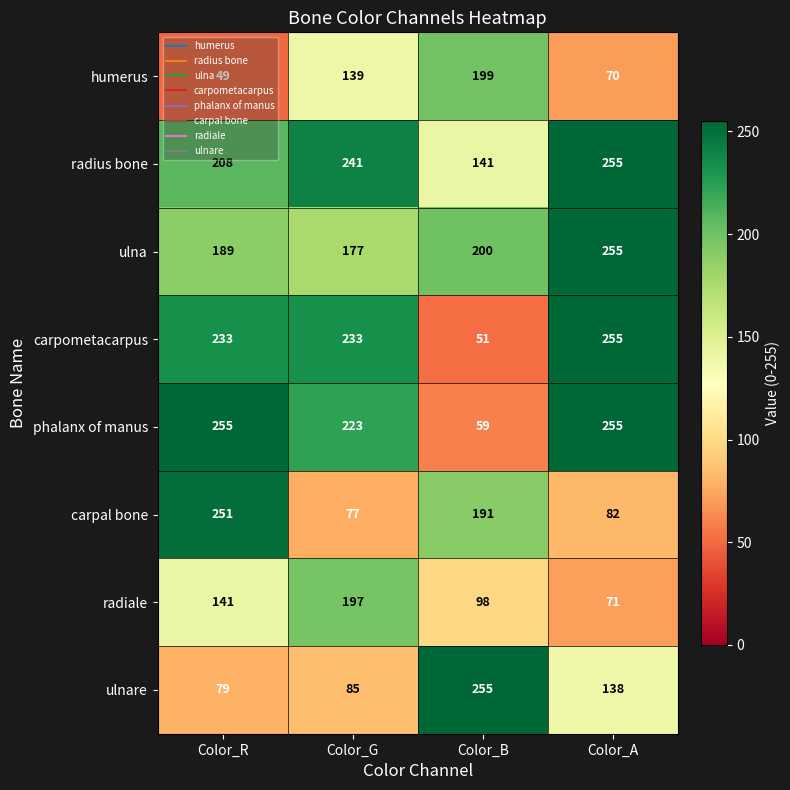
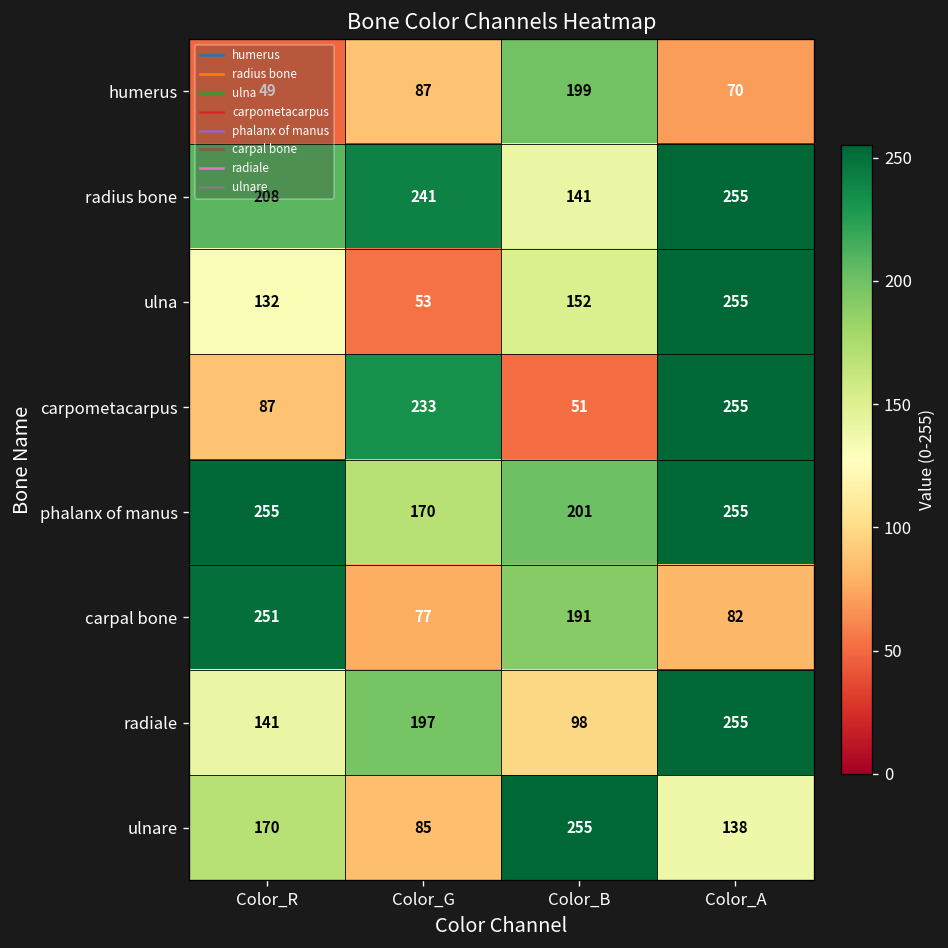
  {
    "humerus": {
-     "Color_G": 139,
+     "Color_G": 87,
      "Color_B": 199,
      "Color_A": 70
    },
    "radius bone": {
      "Color_G": 241,
      "Color_B": 141,
      "Color_A": 255
    },
    "ulna": {
-     "Color_R": 189,
-     "Color_G": 177,
-     "Color_B": 200,
+     "Color_R": 132,
+     "Color_G": 53,
+     "Color_B": 152,
      "Color_A": 255
    },
    "carpometacarpus": {
-     "Color_R": 233,
+     "Color_R": 87,
      "Color_G": 233,
      "Color_B": 51,
      "Color_A": 255
    },
    "phalanx of manus": {
      "Color_R": 255,
-     "Color_G": 223,
-     "Color_B": 59,
+     "Color_G": 170,
+     "Color_B": 201,
      "Color_A": 255
    },
    "carpal bone": {
      "Color_R": 251,
      "Color_G": 77,
      "Color_B": 191,
      "Color_A": 82
    },
    "radiale": {
      "Color_R": 141,
      "Color_G": 197,
      "Color_B": 98,
-     "Color_A": 71
+     "Color_A": 255
    },
    "ulnare": {
-     "Color_R": 79,
+     "Color_R": 170,
      "Color_G": 85,
      "Color_B": 255,
      "Color_A": 138
    }
  }
